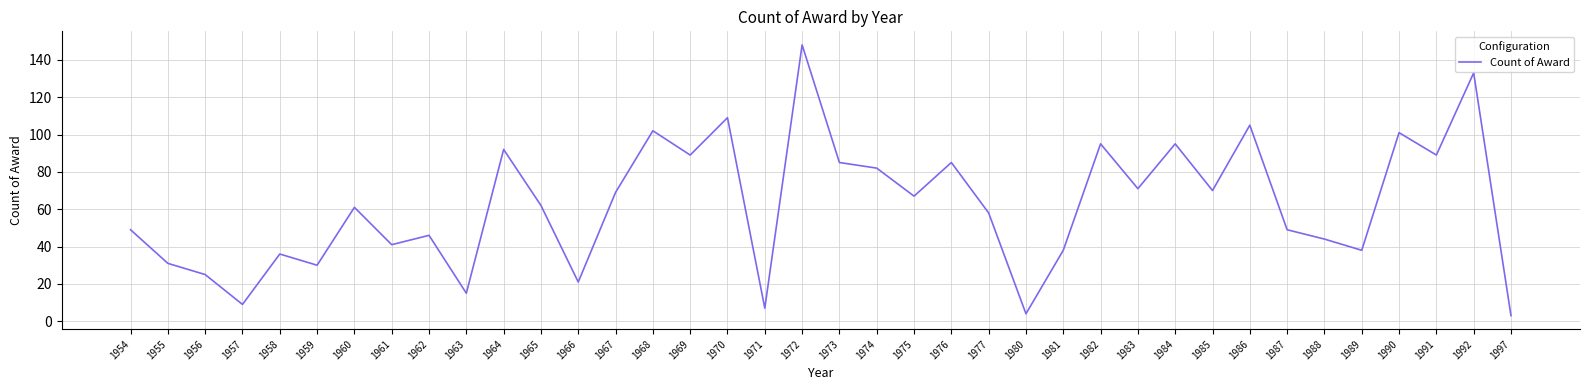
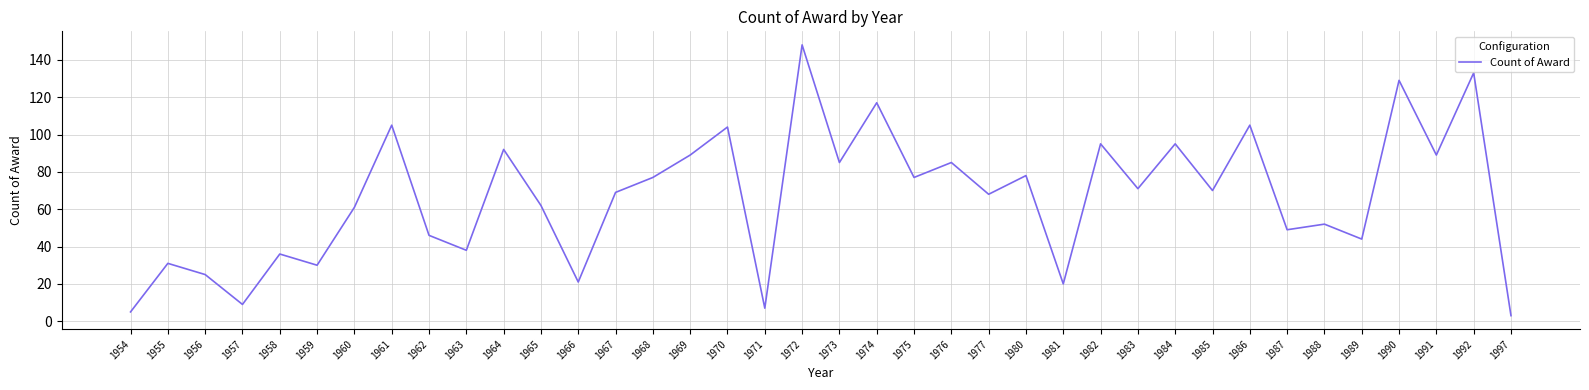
  {
-   "1954": 49,
+   "1954": 5,
    "1955": 31,
    "1956": 25,
    "1957": 9,
    "1958": 36,
    "1959": 30,
    "1960": 61,
-   "1961": 41,
+   "1961": 105,
    "1962": 46,
-   "1963": 15,
+   "1963": 38,
    "1964": 92,
    "1965": 62,
    "1966": 21,
    "1967": 69,
-   "1968": 102,
+   "1968": 77,
    "1969": 89,
-   "1970": 109,
+   "1970": 104,
    "1971": 7,
    "1972": 148,
    "1973": 85,
-   "1974": 82,
-   "1975": 67,
+   "1974": 117,
+   "1975": 77,
    "1976": 85,
-   "1977": 58,
-   "1980": 4,
-   "1981": 38,
+   "1977": 68,
+   "1980": 78,
+   "1981": 20,
    "1982": 95,
    "1983": 71,
    "1984": 95,
    "1985": 70,
    "1986": 105,
    "1987": 49,
-   "1988": 44,
-   "1989": 38,
-   "1990": 101,
+   "1988": 52,
+   "1989": 44,
+   "1990": 129,
    "1991": 89,
    "1992": 133,
    "1997": 3
  }
